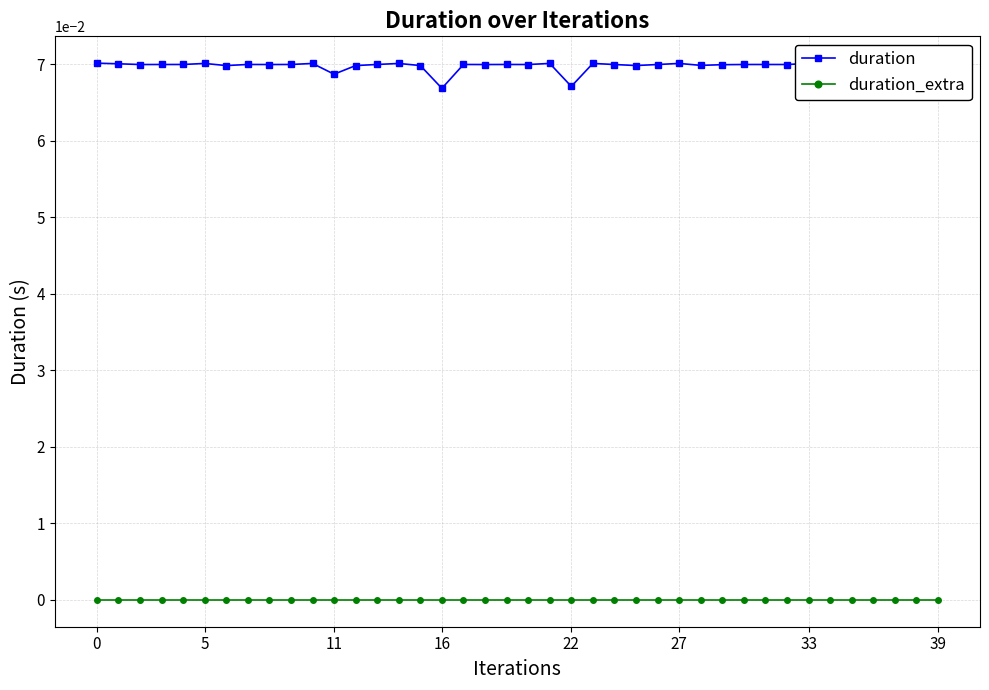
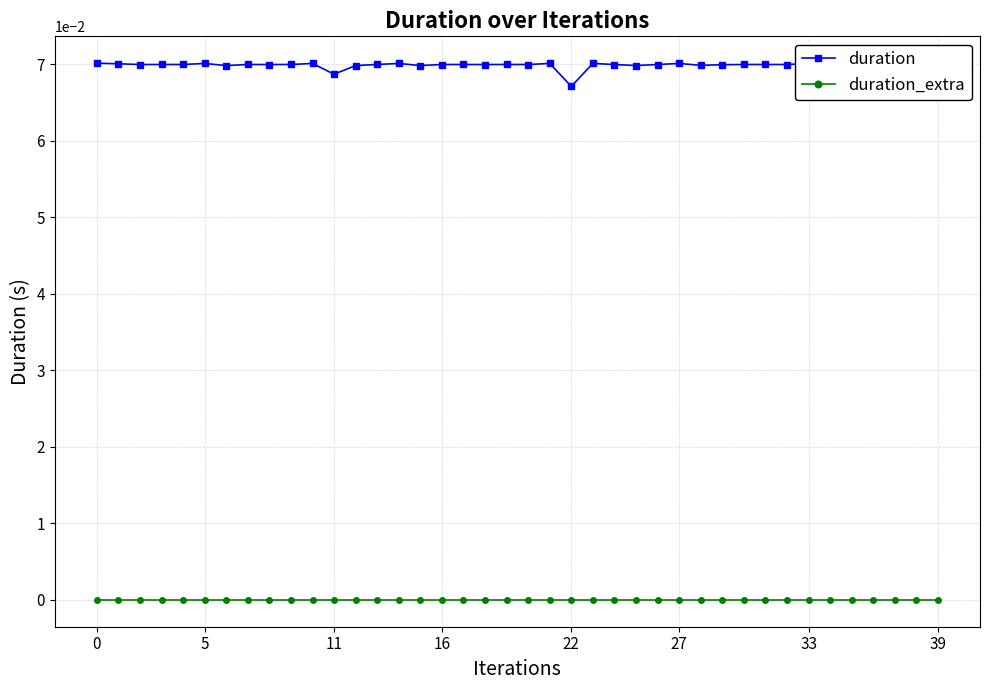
  {
    "duration": {
      "0": 0.070,
      "5": 0.070,
      "11": 0.069,
-     "16": 0.067,
+     "16": 0.070,
      "22": 0.067,
      "27": 0.070
    },
    "duration_extra": {
      "0": 0.000,
      "5": 0.000,
      "11": 0.000,
      "16": 0.000,
      "22": 0.000,
      "27": 0.000,
      "33": 0.000,
      "39": 0.000
    }
  }
